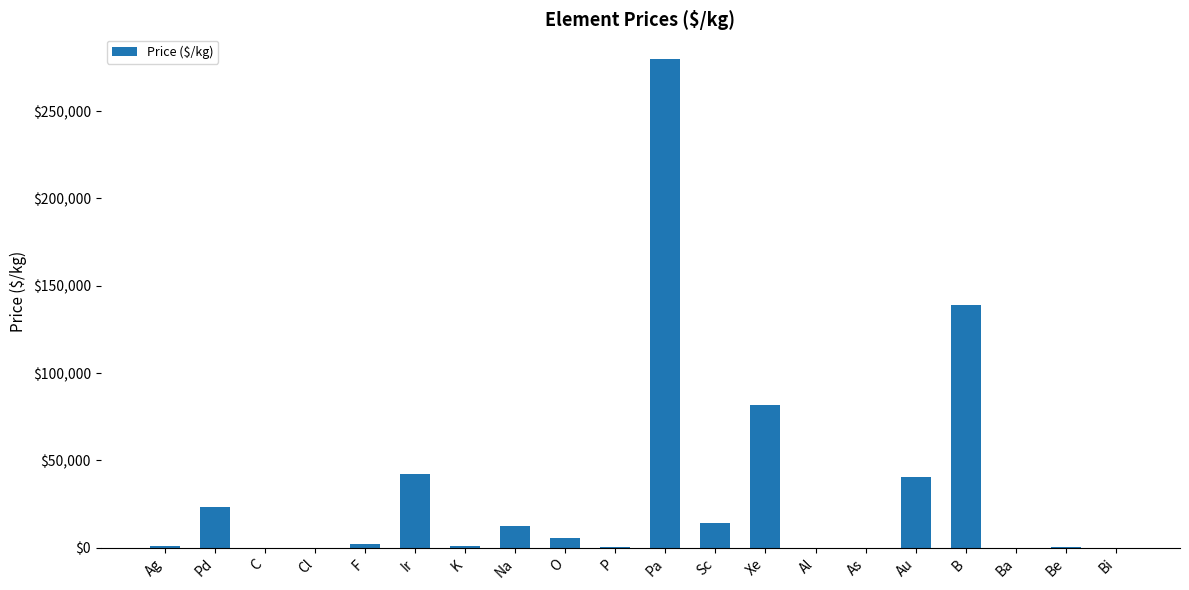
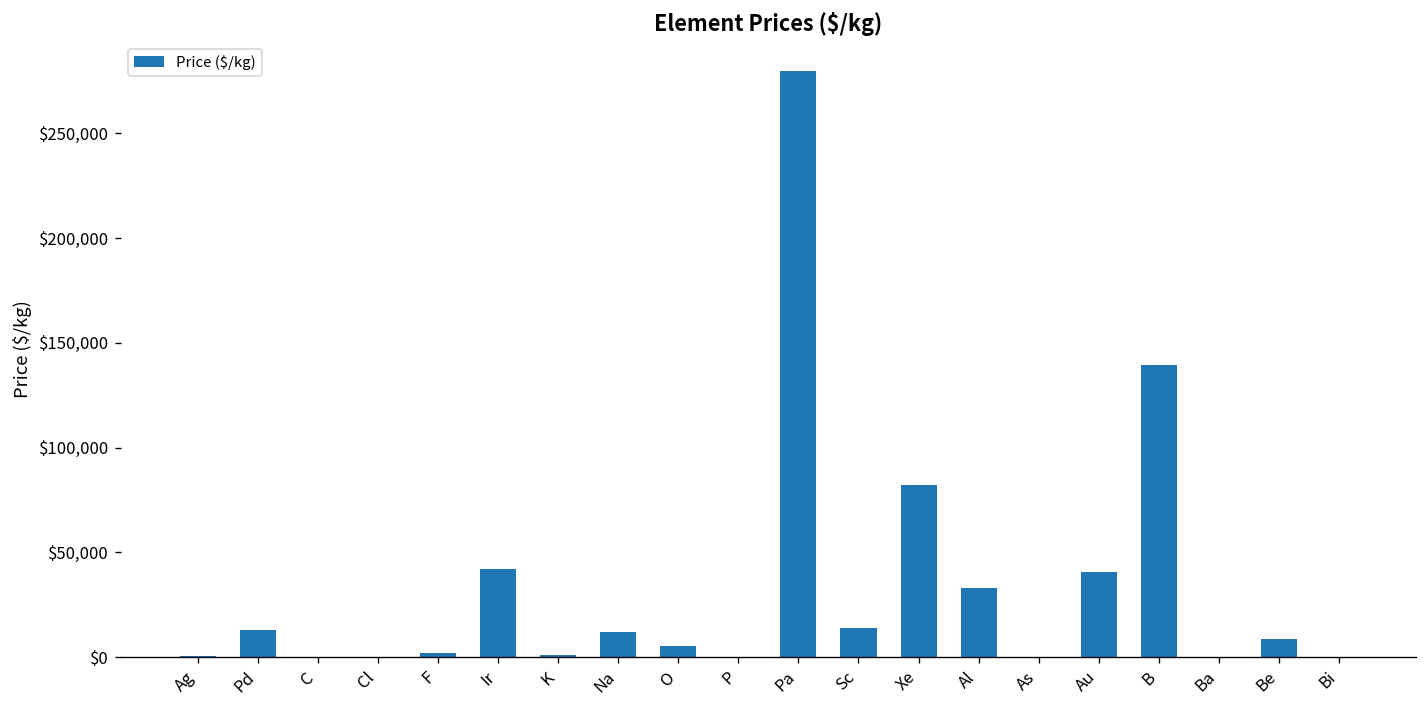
  {
-   "Pd": "$23,000",
+   "Pd": "$13,000",
    "F": "$2,000",
    "Ir": "$42,000",
    "Na": "$12,000",
    "O": "$5,000",
    "Pa": "$280,000",
    "Sc": "$14,000",
    "Xe": "$82,000",
-   "Al": "$0",
+   "Al": "$33,000",
    "Au": "$41,000",
    "B": "$139,000",
-   "Be": "$0"
+   "Be": "$9,000"
  }
